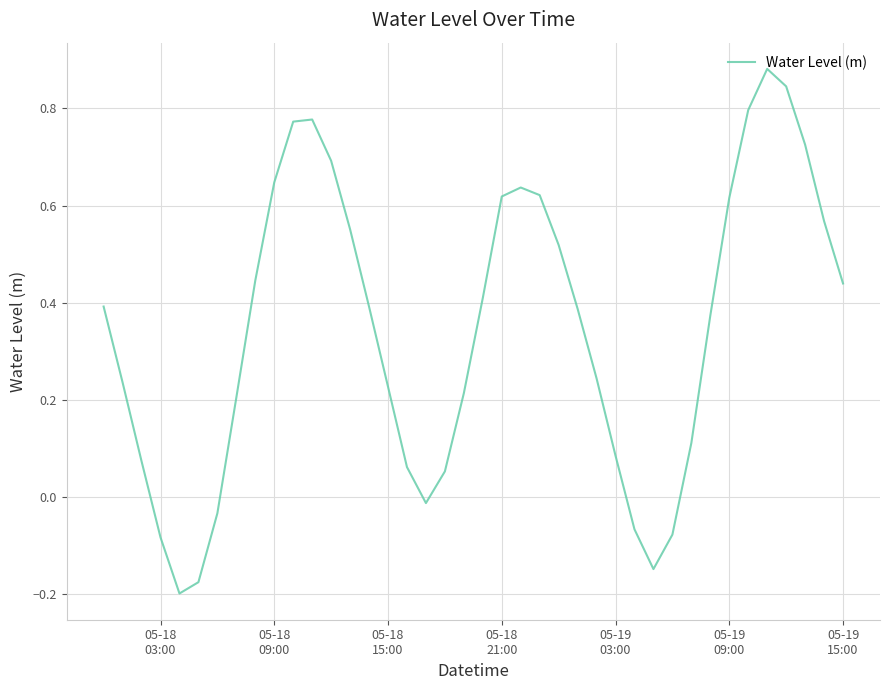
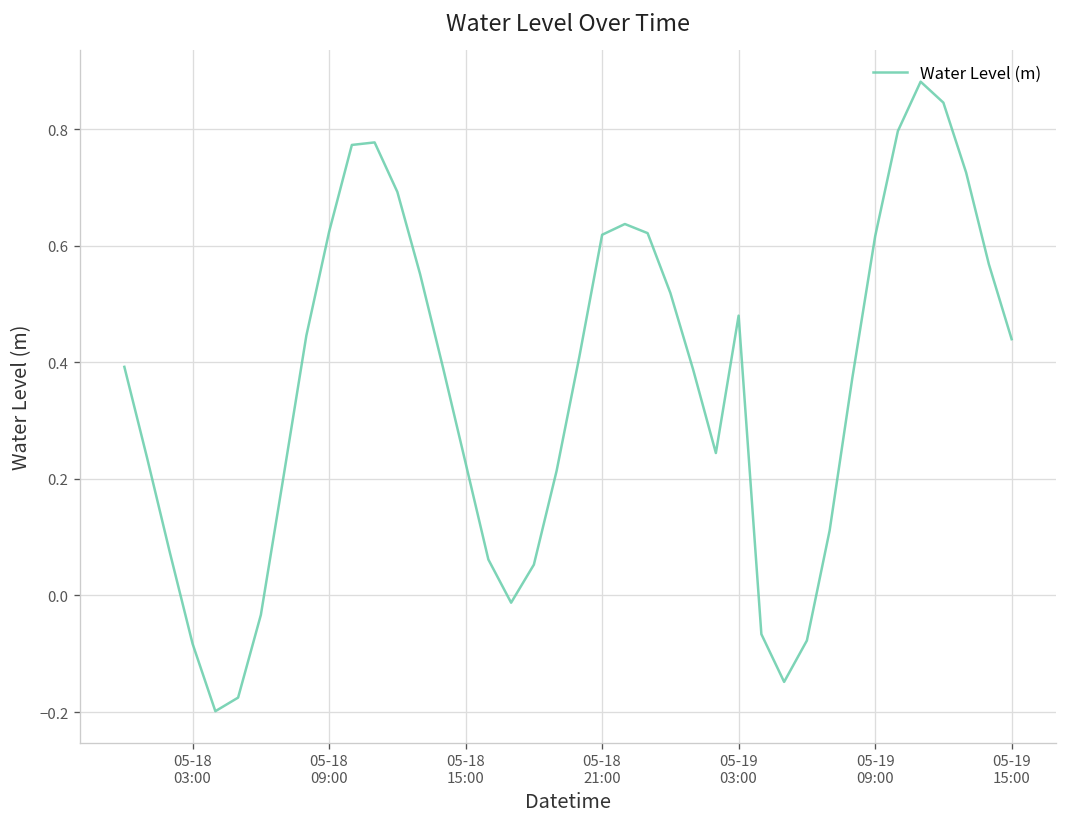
  {
    "05-18 03:00": -0.08,
-   "05-18 09:00": 0.65,
+   "05-18 09:00": 0.62,
    "05-18 15:00": 0.23,
    "05-18 21:00": 0.62,
-   "05-19 03:00": 0.09,
+   "05-19 03:00": 0.48,
    "05-19 09:00": 0.62,
    "05-19 15:00": 0.44
  }
